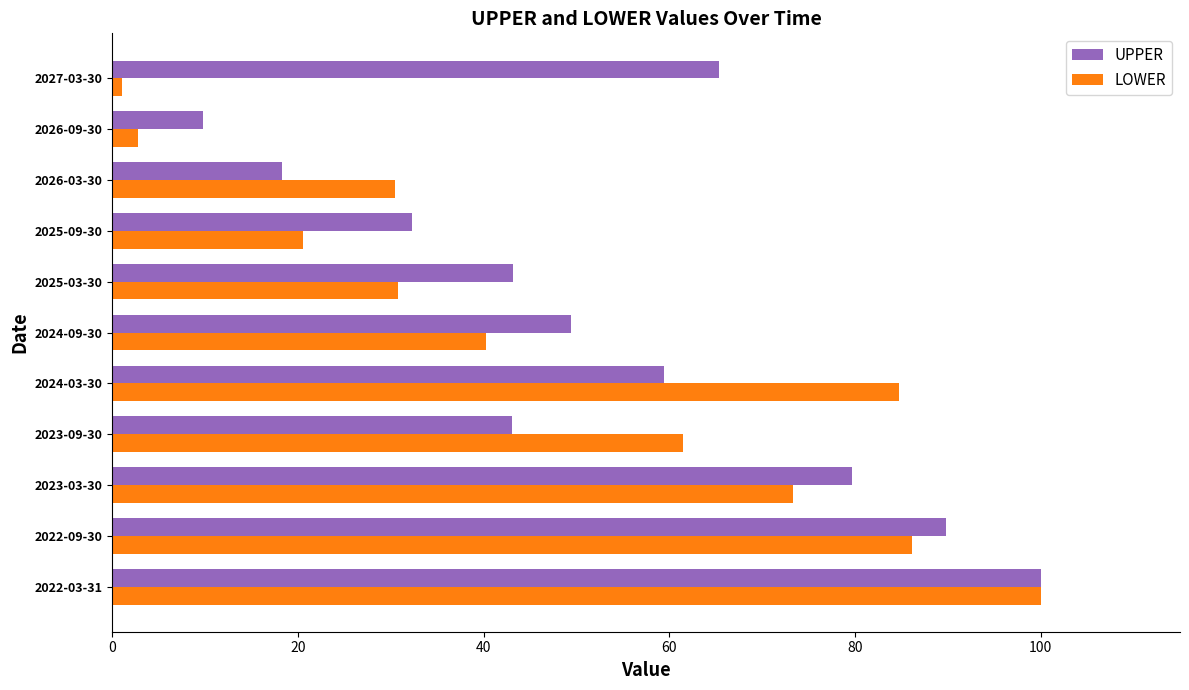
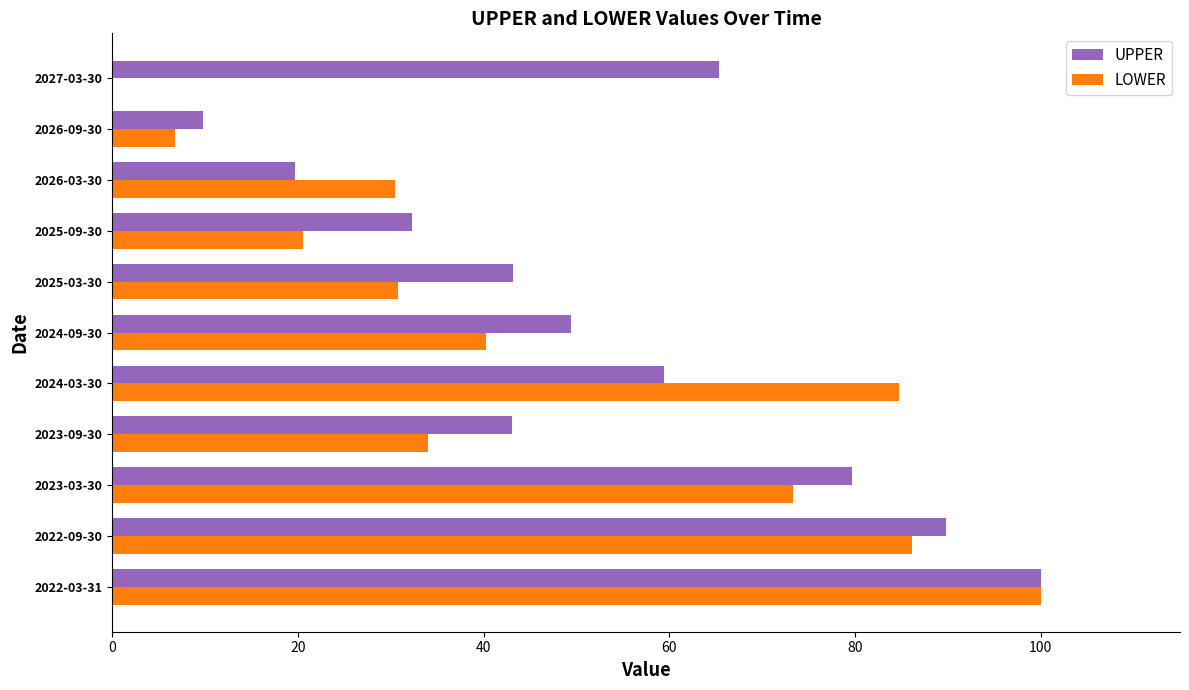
  {
    "UPPER": {
      "2027-03-30": 65,
      "2026-09-30": 10,
-     "2026-03-30": 18,
+     "2026-03-30": 20,
      "2025-09-30": 32,
      "2025-03-30": 43,
      "2024-09-30": 49,
      "2024-03-30": 59,
      "2023-09-30": 43,
      "2023-03-30": 80,
      "2022-09-30": 90,
      "2022-03-31": 100
    },
    "LOWER": {
-     "2027-03-30": 1,
-     "2026-09-30": 3,
+     "2027-03-30": 0,
+     "2026-09-30": 7,
      "2026-03-30": 30,
      "2025-09-30": 21,
      "2025-03-30": 31,
      "2024-09-30": 40,
      "2024-03-30": 85,
-     "2023-09-30": 61,
+     "2023-09-30": 34,
      "2023-03-30": 73,
      "2022-09-30": 86,
      "2022-03-31": 100
    }
  }
